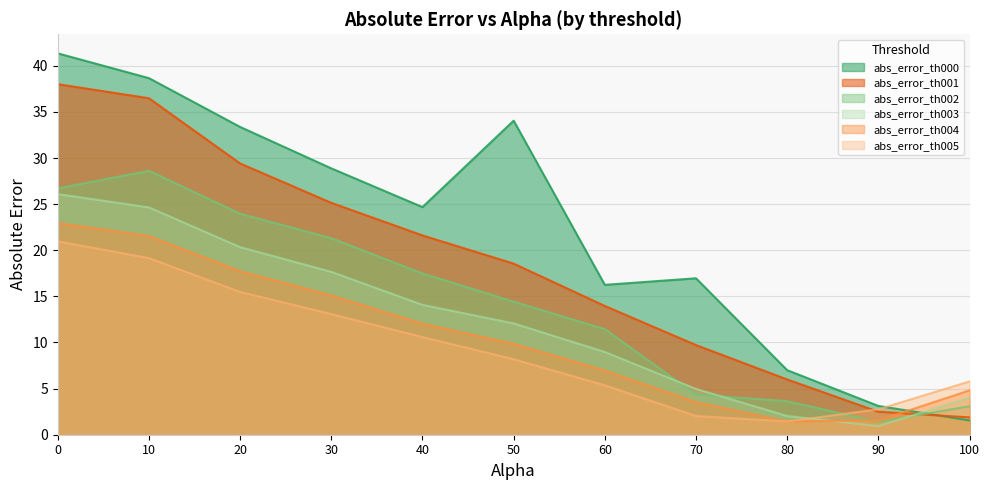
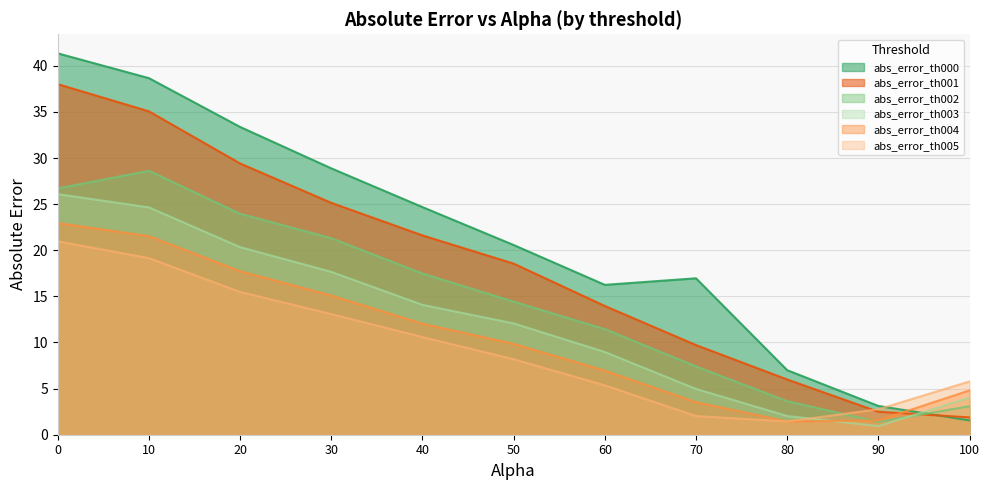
  {
    "abs_error_th000": {
      "0": 41,
      "10": 39,
      "20": 33,
      "30": 29,
      "40": 25,
-     "50": 34,
+     "50": 21,
      "60": 16,
      "70": 17,
      "80": 7,
      "90": 3,
      "100": 2
    },
    "abs_error_th001": {
      "0": 38,
-     "10": 36,
+     "10": 35,
      "20": 29,
      "30": 25,
      "40": 22,
      "50": 19,
      "60": 14,
      "70": 10,
      "80": 6,
      "100": 2
    },
    "abs_error_th002": {
      "0": 27,
      "10": 29,
      "20": 24,
      "30": 21,
      "40": 17,
      "50": 14,
      "60": 11,
-     "70": 4,
+     "70": 7,
      "80": 4,
      "100": 3
    }
  }
